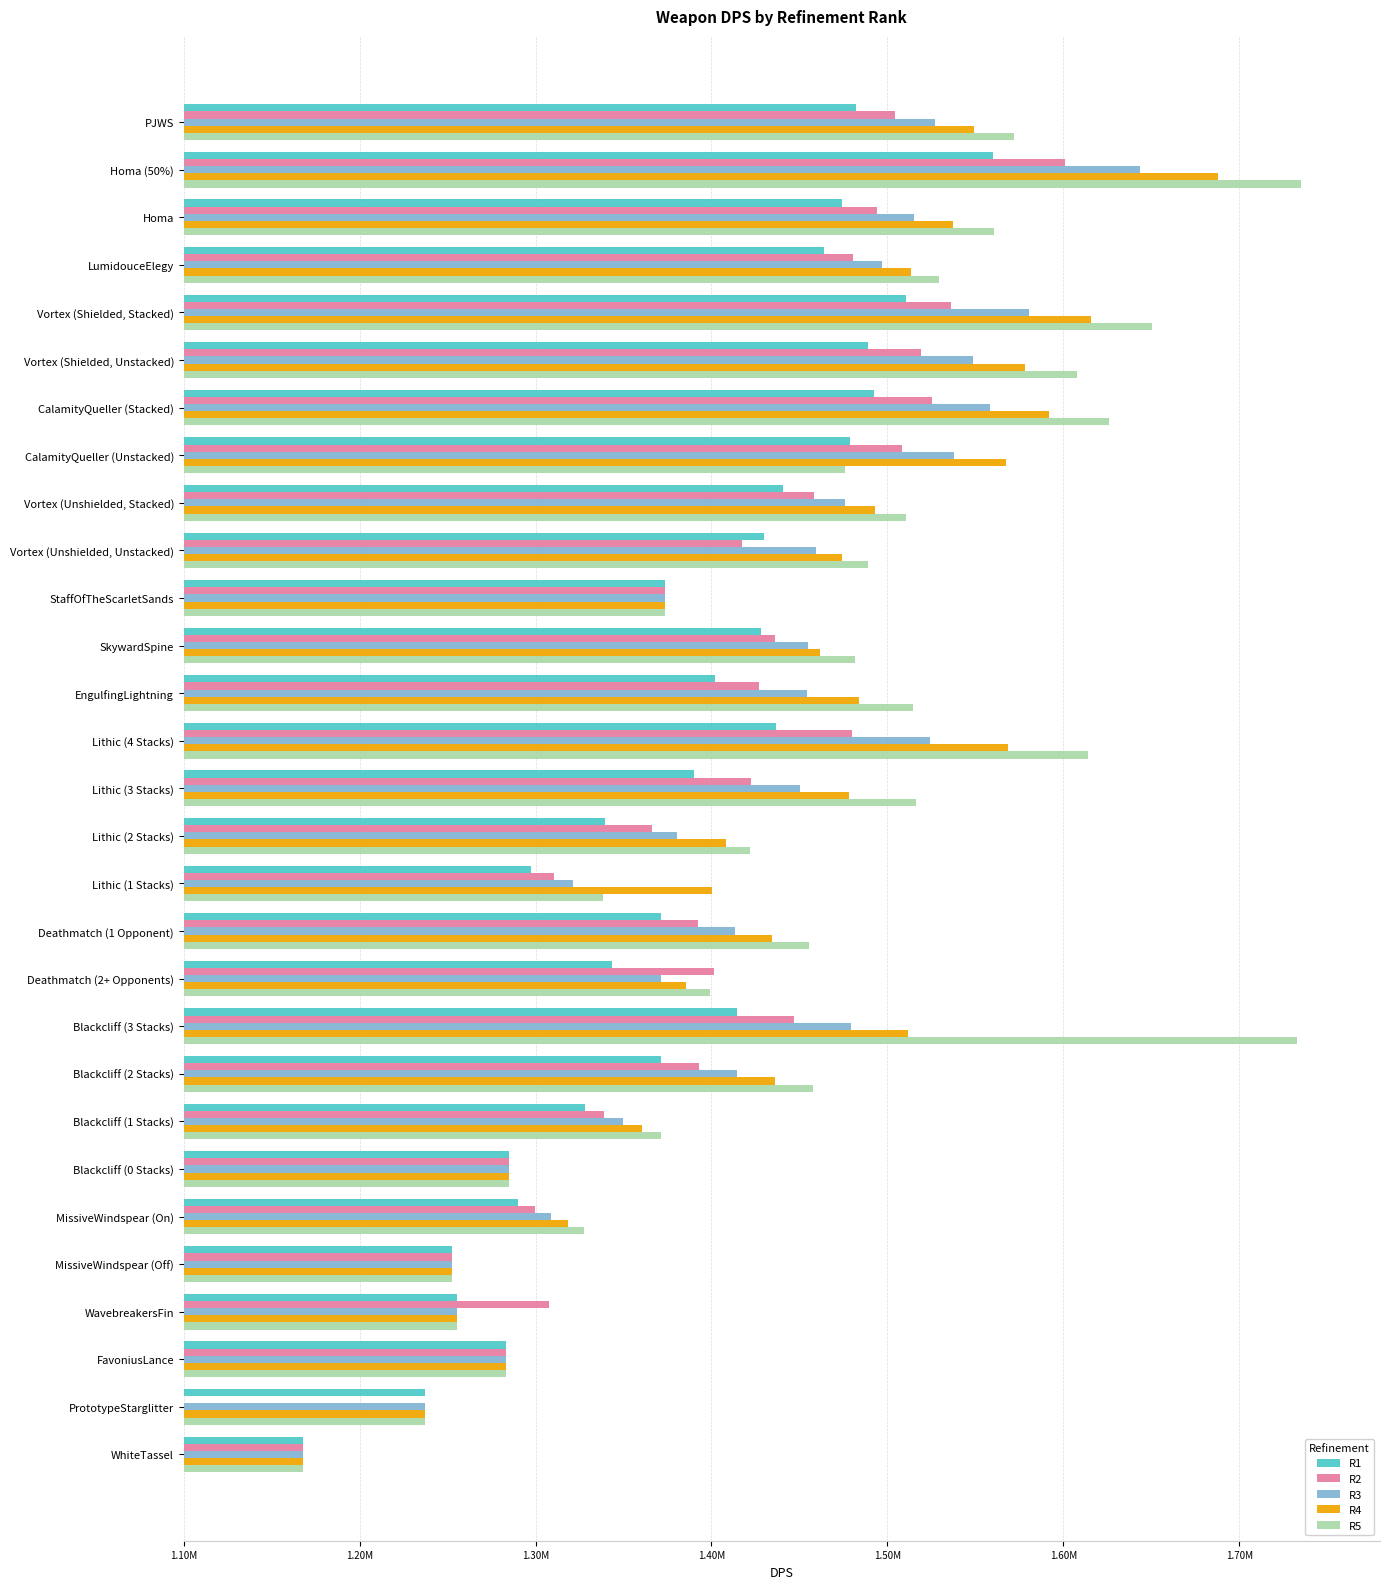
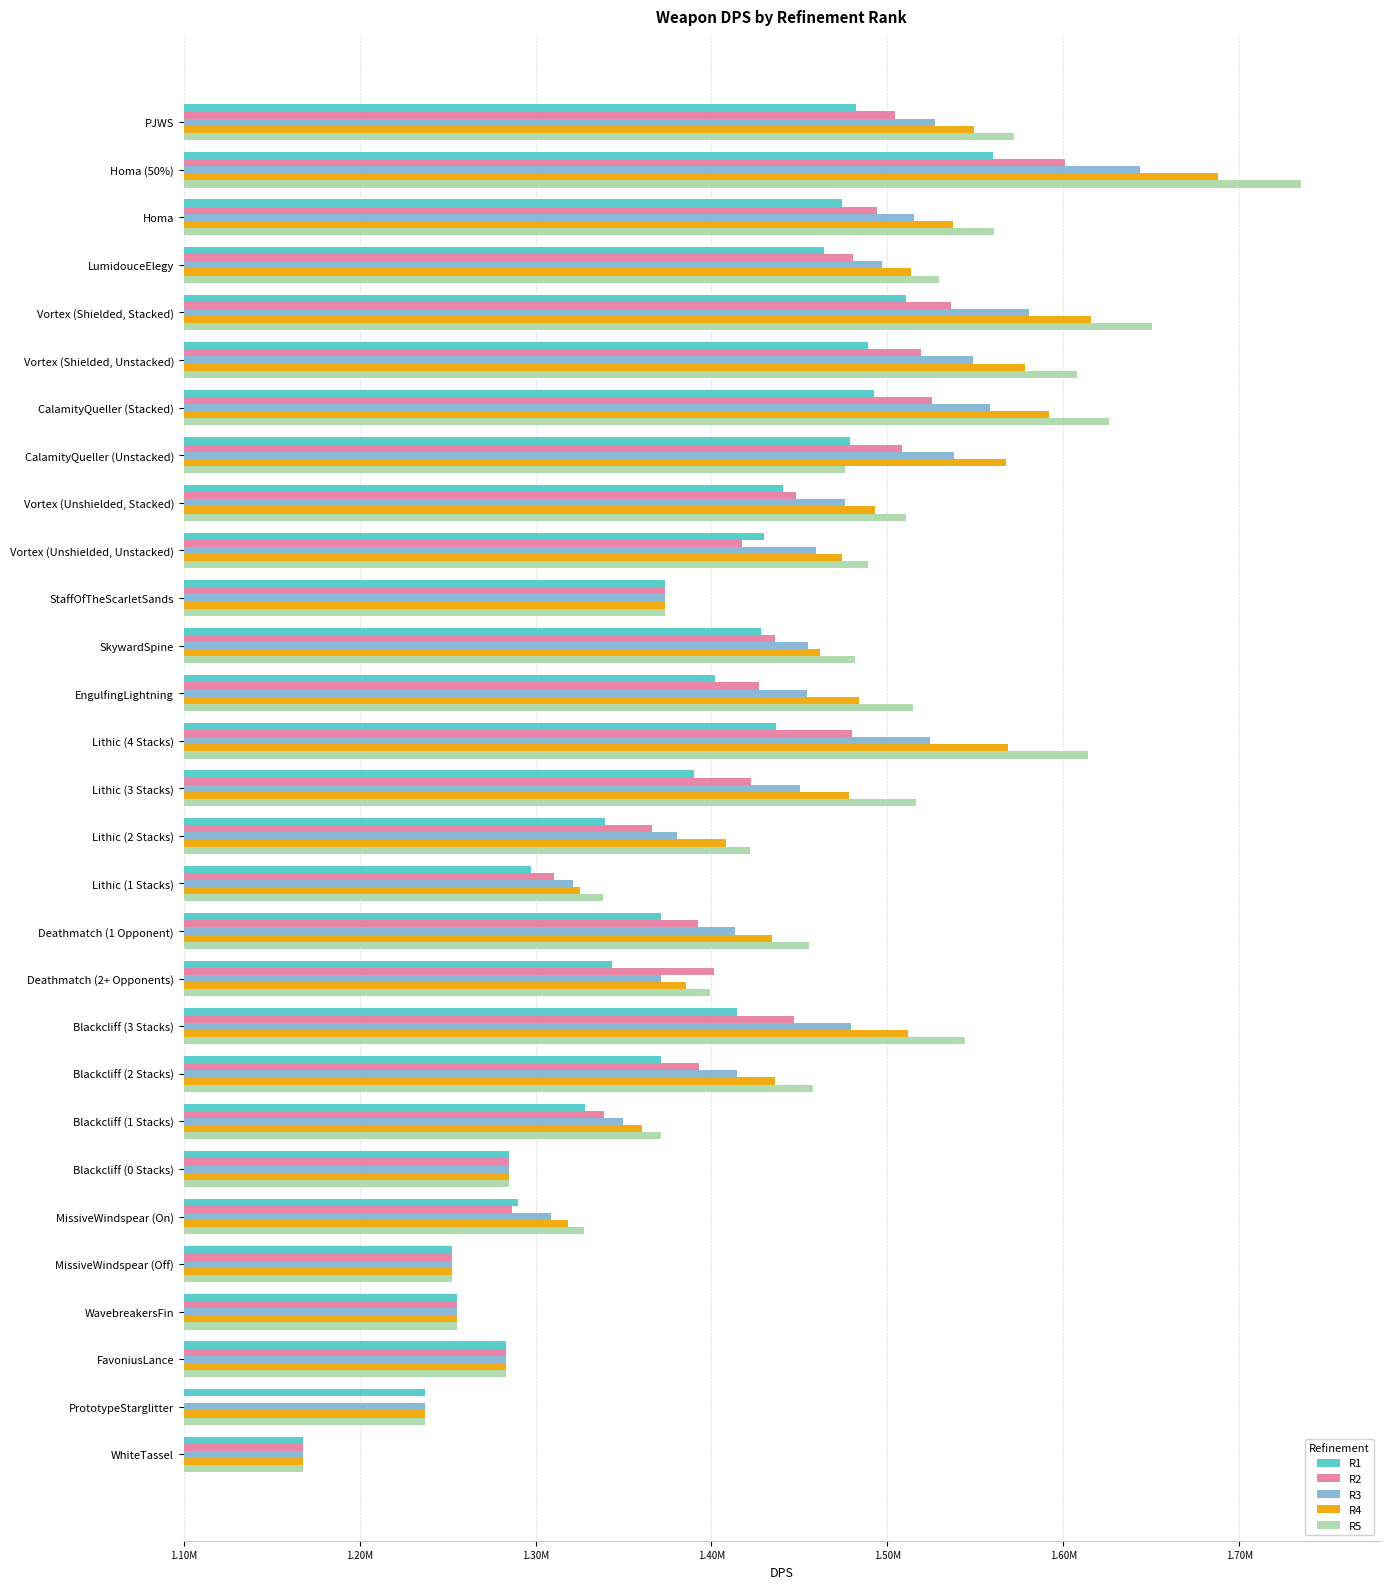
  {
    "R2": {
      "PJWS": 1504000,
      "Homa (50%)": 1601000,
      "Homa": 1494000,
      "LumidouceElegy": 1480000,
      "Vortex (Shielded, Stacked)": 1536000,
      "Vortex (Shielded, Unstacked)": 1519000,
      "CalamityQueller (Stacked)": 1525000,
      "CalamityQueller (Unstacked)": 1508000,
-     "Vortex (Unshielded, Stacked)": 1458000,
+     "Vortex (Unshielded, Stacked)": 1448000,
      "Vortex (Unshielded, Unstacked)": 1417000,
      "StaffOfTheScarletSands": 1374000,
      "SkywardSpine": 1436000,
      "EngulfingLightning": 1427000,
      "Lithic (4 Stacks)": 1480000,
      "Lithic (3 Stacks)": 1422000,
      "Lithic (2 Stacks)": 1366000,
      "Lithic (1 Stacks)": 1311000,
      "Deathmatch (1 Opponent)": 1392000,
      "Deathmatch (2+ Opponents)": 1401000,
      "Blackcliff (3 Stacks)": 1447000,
      "Blackcliff (2 Stacks)": 1393000,
      "Blackcliff (1 Stacks)": 1339000,
      "Blackcliff (0 Stacks)": 1285000,
-     "MissiveWindspear (On)": 1300000,
+     "MissiveWindspear (On)": 1287000,
      "MissiveWindspear (Off)": 1252000,
-     "WavebreakersFin": 1308000,
+     "WavebreakersFin": 1255000,
      "FavoniusLance": 1283000,
      "WhiteTassel": 1168000
    },
    "R4": {
      "PJWS": 1549000,
      "Homa (50%)": 1688000,
      "Homa": 1537000,
      "LumidouceElegy": 1513000,
      "Vortex (Shielded, Stacked)": 1616000,
      "Vortex (Shielded, Unstacked)": 1578000,
      "CalamityQueller (Stacked)": 1592000,
      "CalamityQueller (Unstacked)": 1567000,
      "Vortex (Unshielded, Stacked)": 1493000,
      "Vortex (Unshielded, Unstacked)": 1474000,
      "StaffOfTheScarletSands": 1374000,
      "SkywardSpine": 1462000,
      "EngulfingLightning": 1484000,
      "Lithic (4 Stacks)": 1569000,
      "Lithic (3 Stacks)": 1478000,
      "Lithic (2 Stacks)": 1408000,
-     "Lithic (1 Stacks)": 1401000,
+     "Lithic (1 Stacks)": 1325000,
      "Deathmatch (1 Opponent)": 1434000,
      "Deathmatch (2+ Opponents)": 1385000,
      "Blackcliff (3 Stacks)": 1511000,
      "Blackcliff (2 Stacks)": 1436000,
      "Blackcliff (1 Stacks)": 1361000,
      "Blackcliff (0 Stacks)": 1285000,
      "MissiveWindspear (On)": 1318000,
      "MissiveWindspear (Off)": 1252000,
      "WavebreakersFin": 1255000,
      "FavoniusLance": 1283000,
      "PrototypeStarglitter": 1237000,
      "WhiteTassel": 1168000
    },
    "R5": {
      "PJWS": 1572000,
      "Homa (50%)": 1735000,
      "Homa": 1561000,
      "LumidouceElegy": 1530000,
      "Vortex (Shielded, Stacked)": 1651000,
      "Vortex (Shielded, Unstacked)": 1608000,
      "CalamityQueller (Stacked)": 1626000,
      "CalamityQueller (Unstacked)": 1476000,
      "Vortex (Unshielded, Stacked)": 1511000,
      "Vortex (Unshielded, Unstacked)": 1489000,
      "StaffOfTheScarletSands": 1374000,
      "SkywardSpine": 1482000,
      "EngulfingLightning": 1515000,
      "Lithic (4 Stacks)": 1614000,
      "Lithic (3 Stacks)": 1516000,
      "Lithic (2 Stacks)": 1422000,
      "Lithic (1 Stacks)": 1338000,
      "Deathmatch (1 Opponent)": 1455000,
      "Deathmatch (2+ Opponents)": 1399000,
-     "Blackcliff (3 Stacks)": 1733000,
+     "Blackcliff (3 Stacks)": 1544000,
      "Blackcliff (2 Stacks)": 1458000,
      "Blackcliff (1 Stacks)": 1371000,
      "Blackcliff (0 Stacks)": 1285000,
      "MissiveWindspear (On)": 1328000,
      "MissiveWindspear (Off)": 1252000,
      "WavebreakersFin": 1255000,
      "FavoniusLance": 1283000,
      "PrototypeStarglitter": 1237000,
      "WhiteTassel": 1168000
    }
  }
